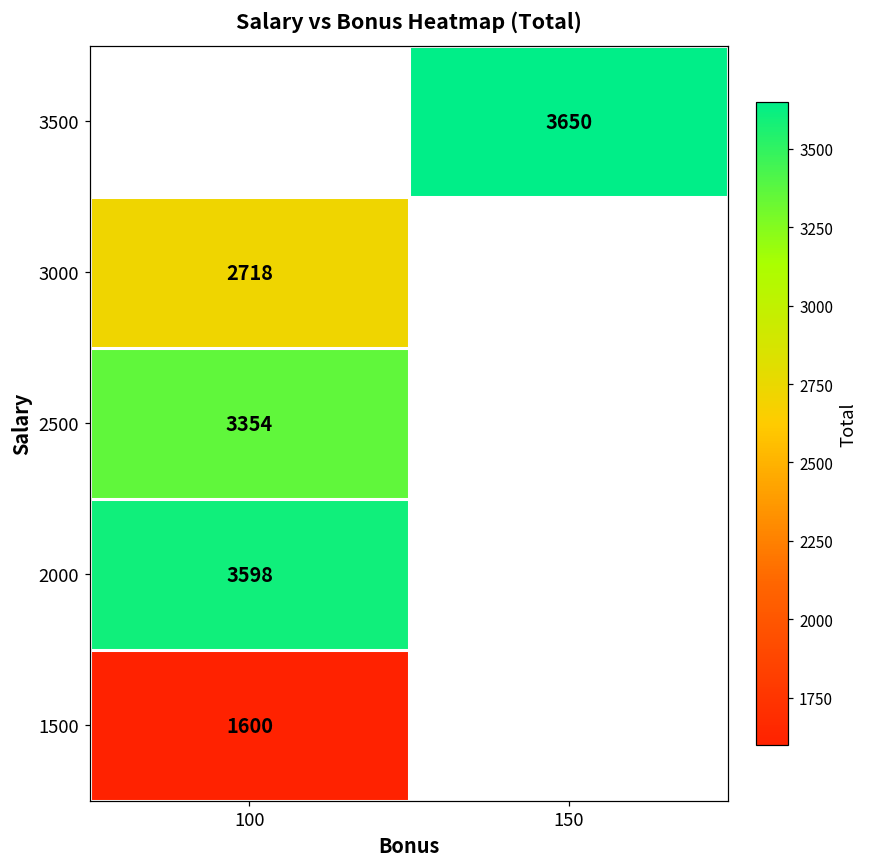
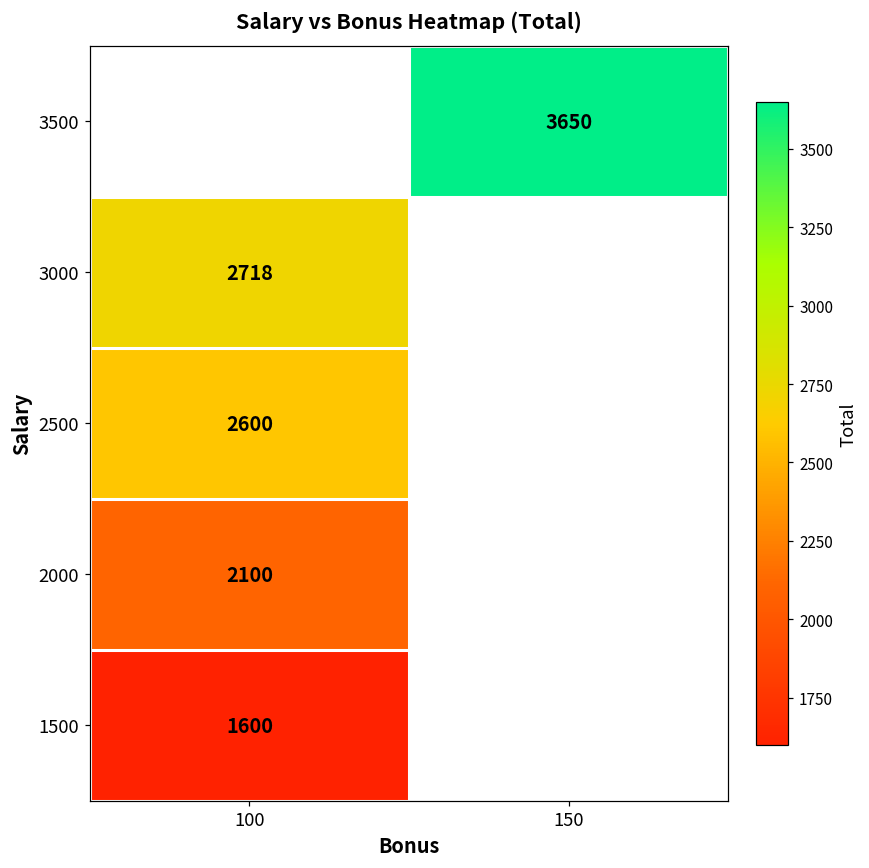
  {
    "3500": {
      "150": 3650
    },
    "3000": {
      "100": 2718
    },
    "2500": {
-     "100": 3354
+     "100": 2600
    },
    "2000": {
-     "100": 3598
+     "100": 2100
    },
    "1500": {
      "100": 1600
    }
  }
